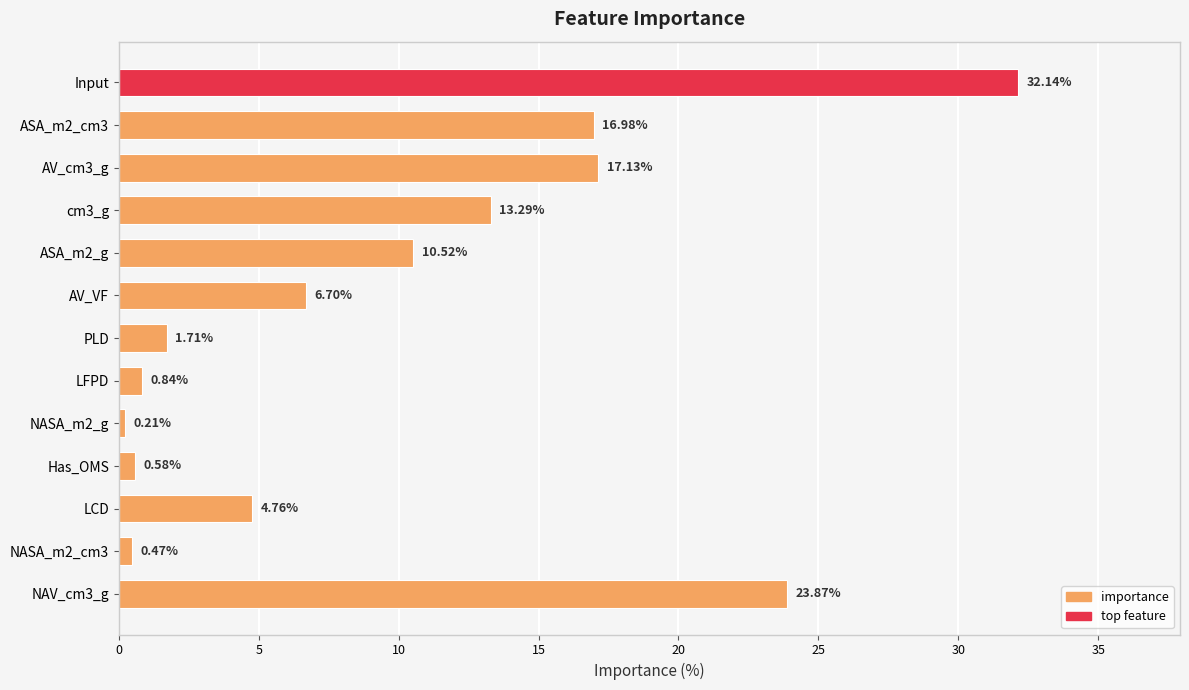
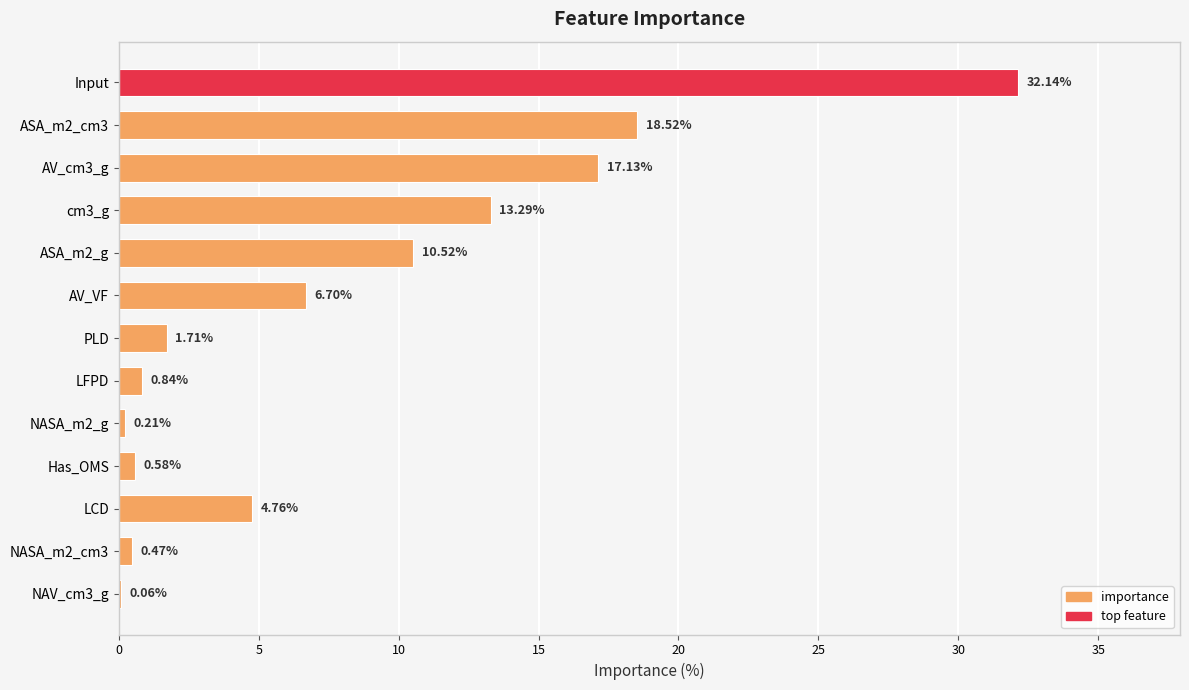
  {
    "Input": "32.14%",
-   "ASA_m2_cm3": "16.98%",
+   "ASA_m2_cm3": "18.52%",
    "AV_cm3_g": "17.13%",
    "cm3_g": "13.29%",
    "ASA_m2_g": "10.52%",
    "AV_VF": "6.70%",
    "PLD": "1.71%",
    "LFPD": "0.84%",
    "NASA_m2_g": "0.21%",
    "Has_OMS": "0.58%",
    "LCD": "4.76%",
    "NASA_m2_cm3": "0.47%",
-   "NAV_cm3_g": "23.87%"
+   "NAV_cm3_g": "0.06%"
  }
